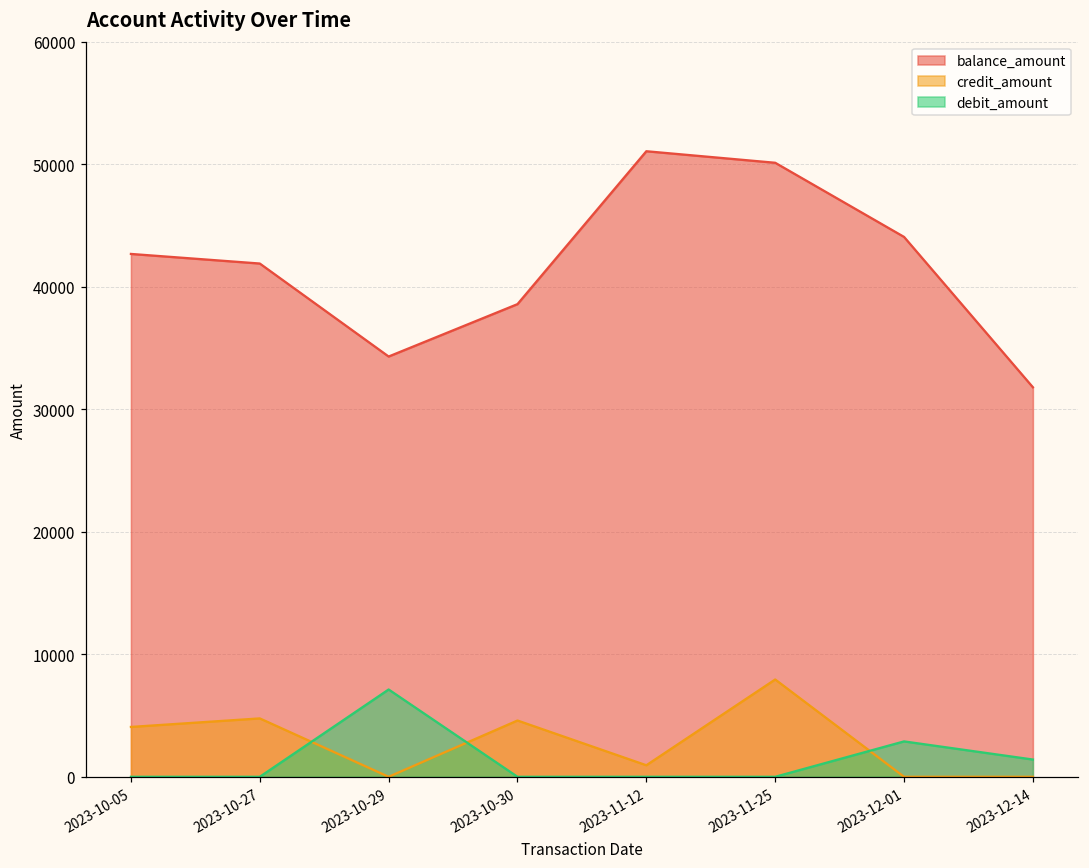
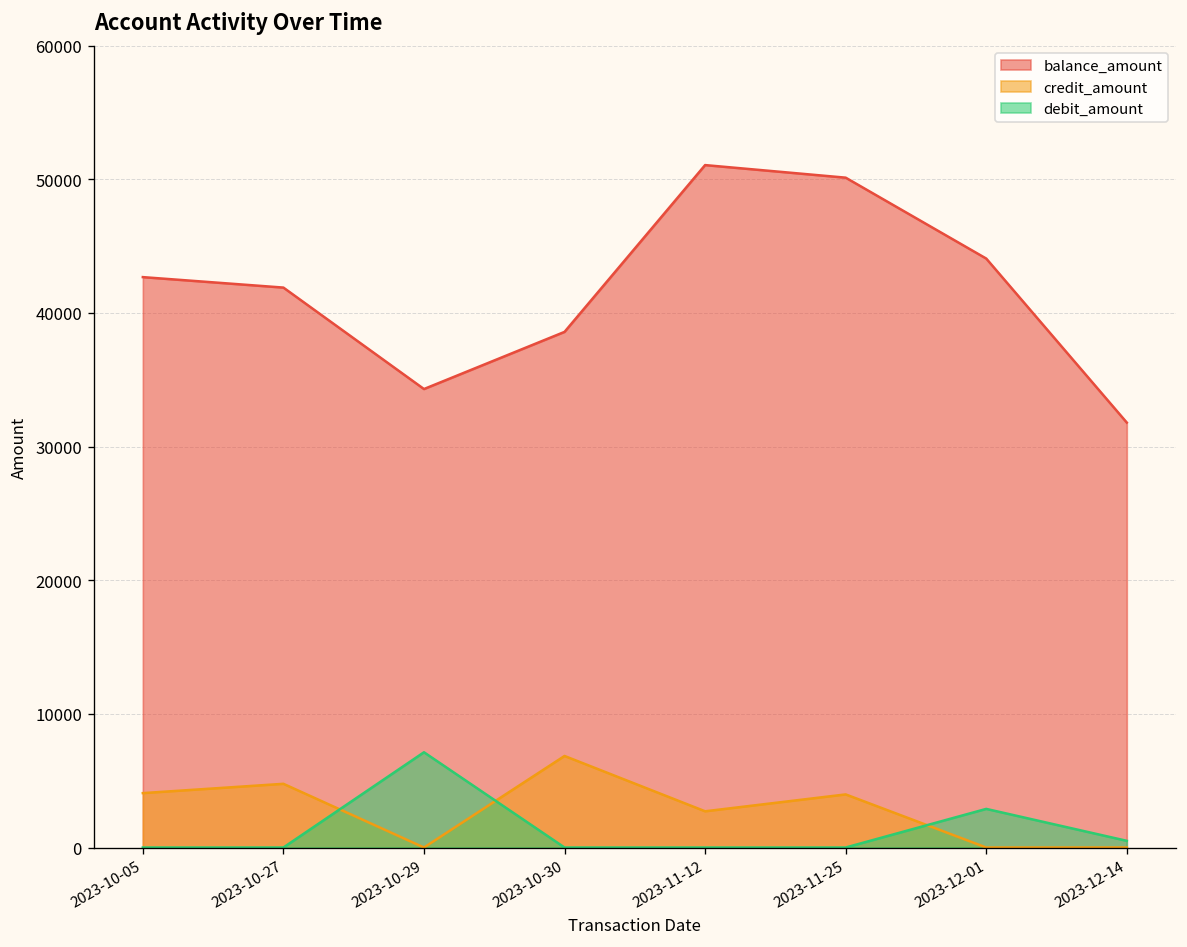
  {
    "balance_amount": {
      "2023-10-05": 42700,
      "2023-10-27": 41900,
      "2023-10-29": 34300,
      "2023-10-30": 38600,
      "2023-11-12": 51100,
      "2023-11-25": 50100,
      "2023-12-01": 44100,
      "2023-12-14": 31800
    },
    "credit_amount": {
      "2023-10-05": 4100,
      "2023-10-27": 4800,
      "2023-10-29": 0,
-     "2023-10-30": 4600,
-     "2023-11-12": 900,
-     "2023-11-25": 7900,
+     "2023-10-30": 6900,
+     "2023-11-12": 2700,
+     "2023-11-25": 4000,
      "2023-12-01": 0,
      "2023-12-14": 0
    },
    "debit_amount": {
      "2023-10-05": 0,
      "2023-10-27": 0,
      "2023-10-29": 7100,
      "2023-10-30": 0,
      "2023-11-12": 0,
      "2023-11-25": 0,
      "2023-12-01": 2900,
-     "2023-12-14": 1400
+     "2023-12-14": 500
    }
  }
